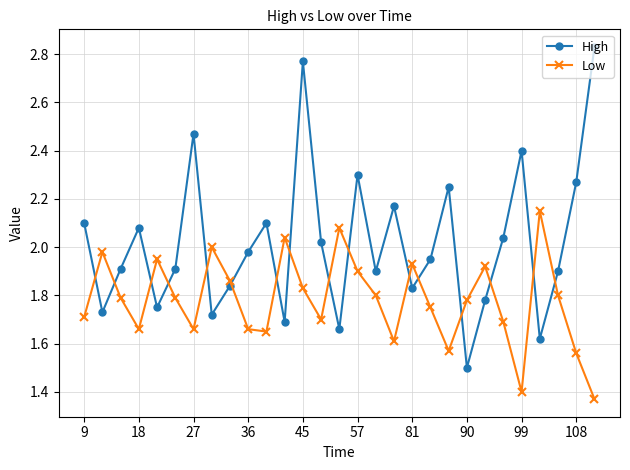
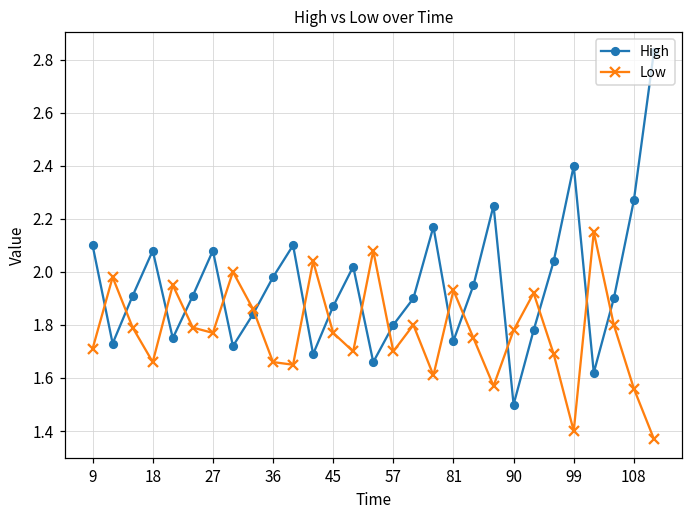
  {
    "High": {
      "9": 2.10,
      "18": 2.08,
-     "27": 2.47,
+     "27": 2.08,
      "36": 1.98,
-     "45": 2.77,
-     "57": 2.3,
-     "81": 1.83,
+     "45": 1.87,
+     "57": 1.8,
+     "81": 1.74,
      "90": 1.50,
      "99": 2.40,
      "108": 2.27
    },
    "Low": {
      "9": 1.71,
      "18": 1.66,
-     "27": 1.66,
+     "27": 1.77,
      "36": 1.66,
-     "45": 1.83,
-     "57": 1.9,
+     "45": 1.77,
+     "57": 1.7,
      "81": 1.93,
      "90": 1.78,
      "99": 1.40,
      "108": 1.56
    }
  }
